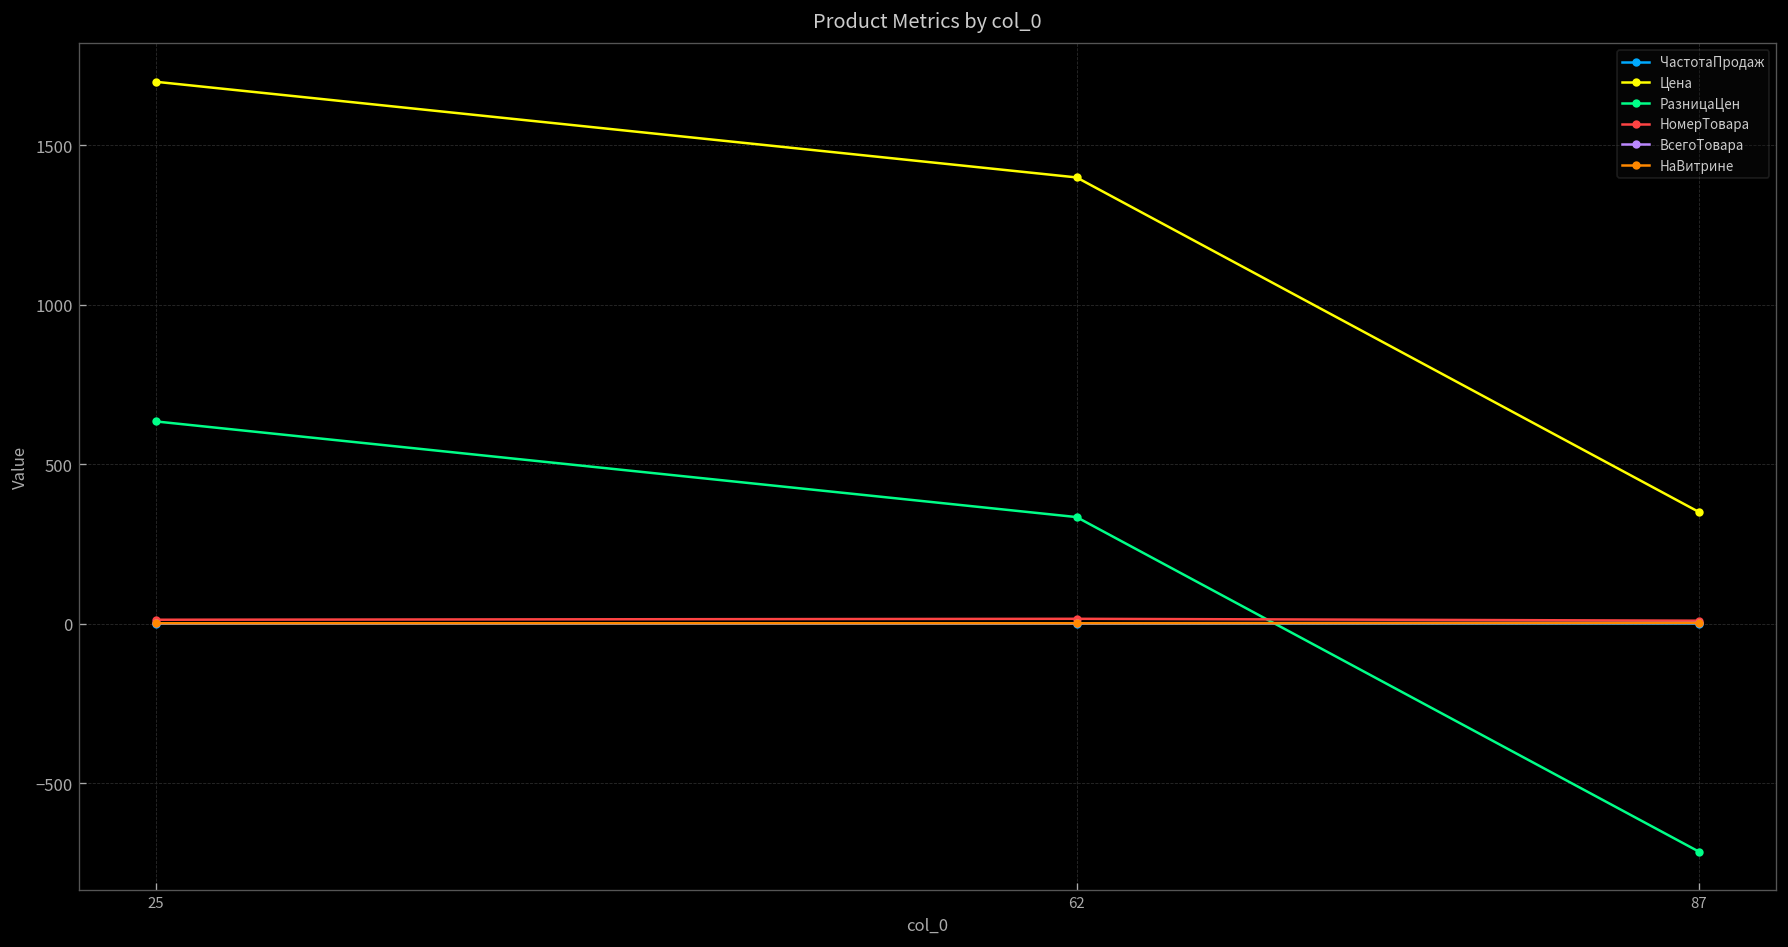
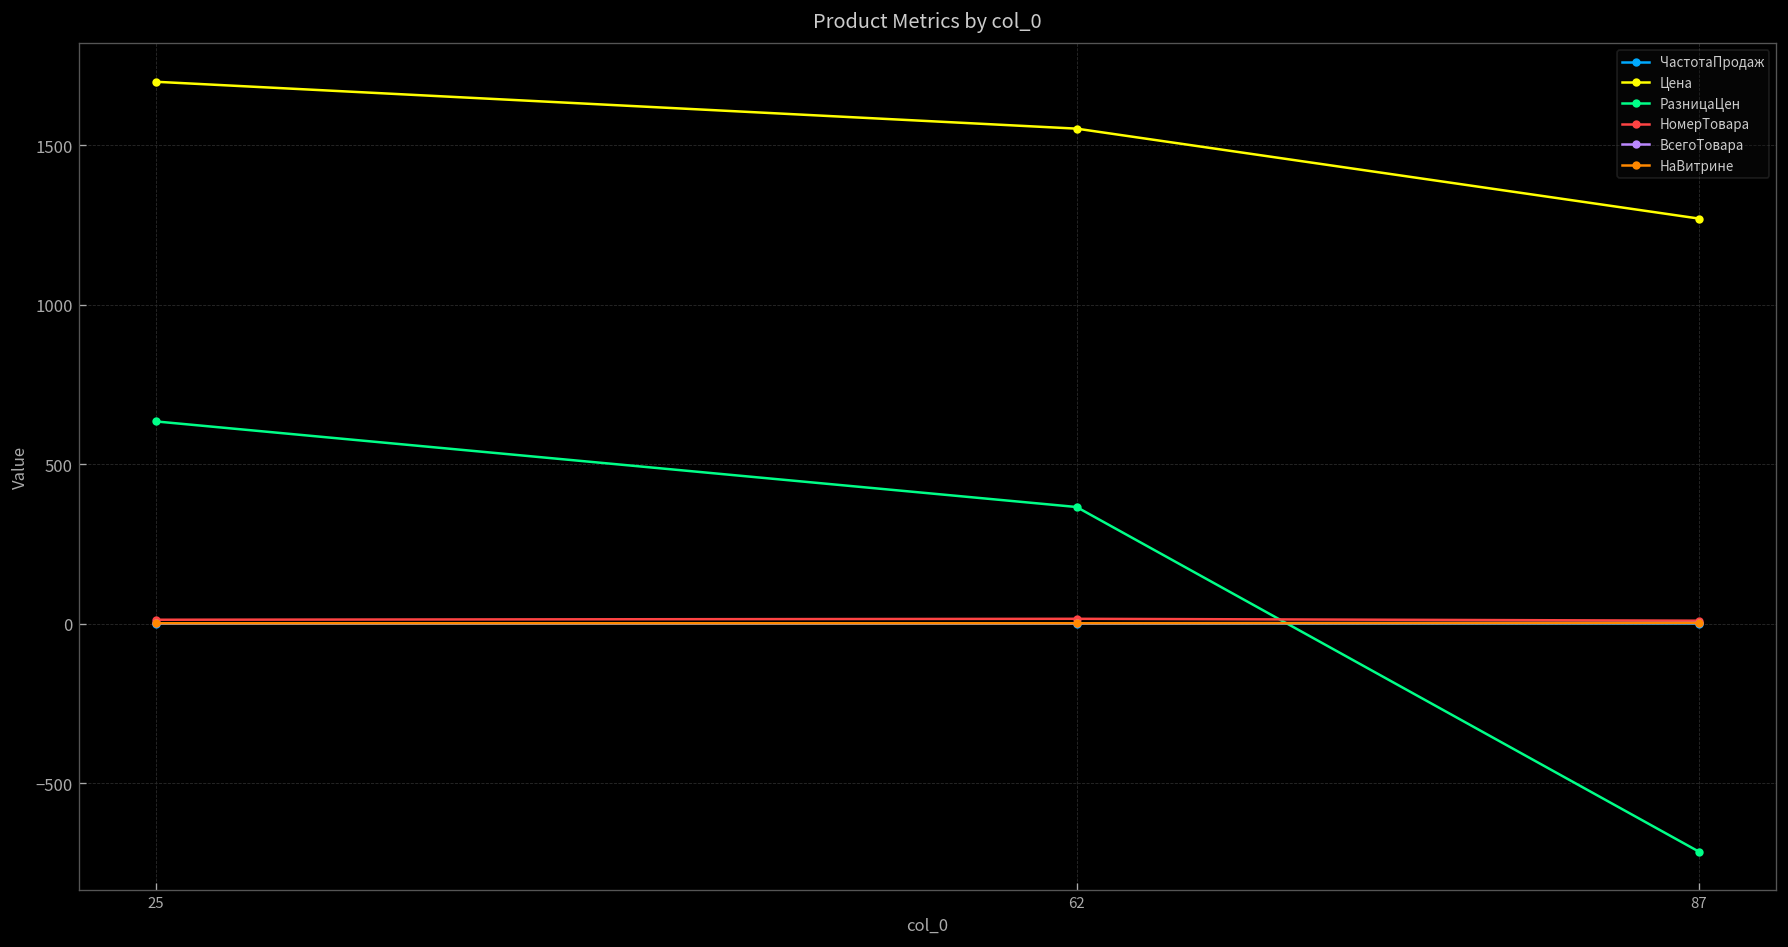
  {
    "НаВитрине": {
      "25": 0,
      "62": 0
    },
    "Цена": {
      "25": 1700,
-     "62": 1400,
-     "87": 350
+     "62": 1550,
+     "87": 1270
    },
    "РазницаЦен": {
      "25": 630,
-     "62": 330,
+     "62": 370,
      "87": -720
    },
    "НомерТовара": {
      "25": 10,
      "62": 20
    }
  }
